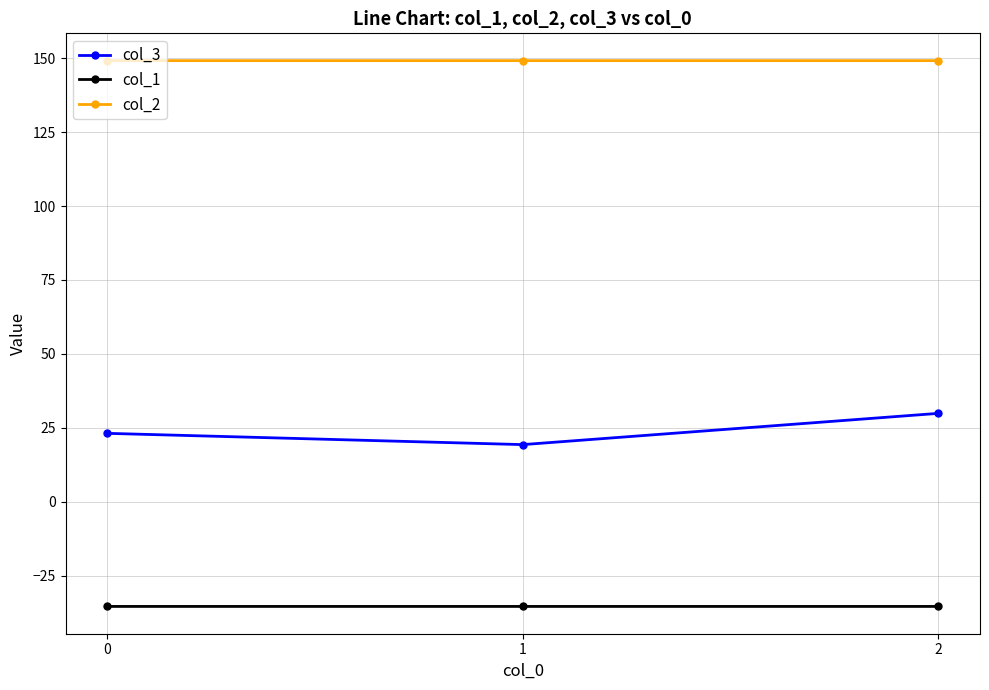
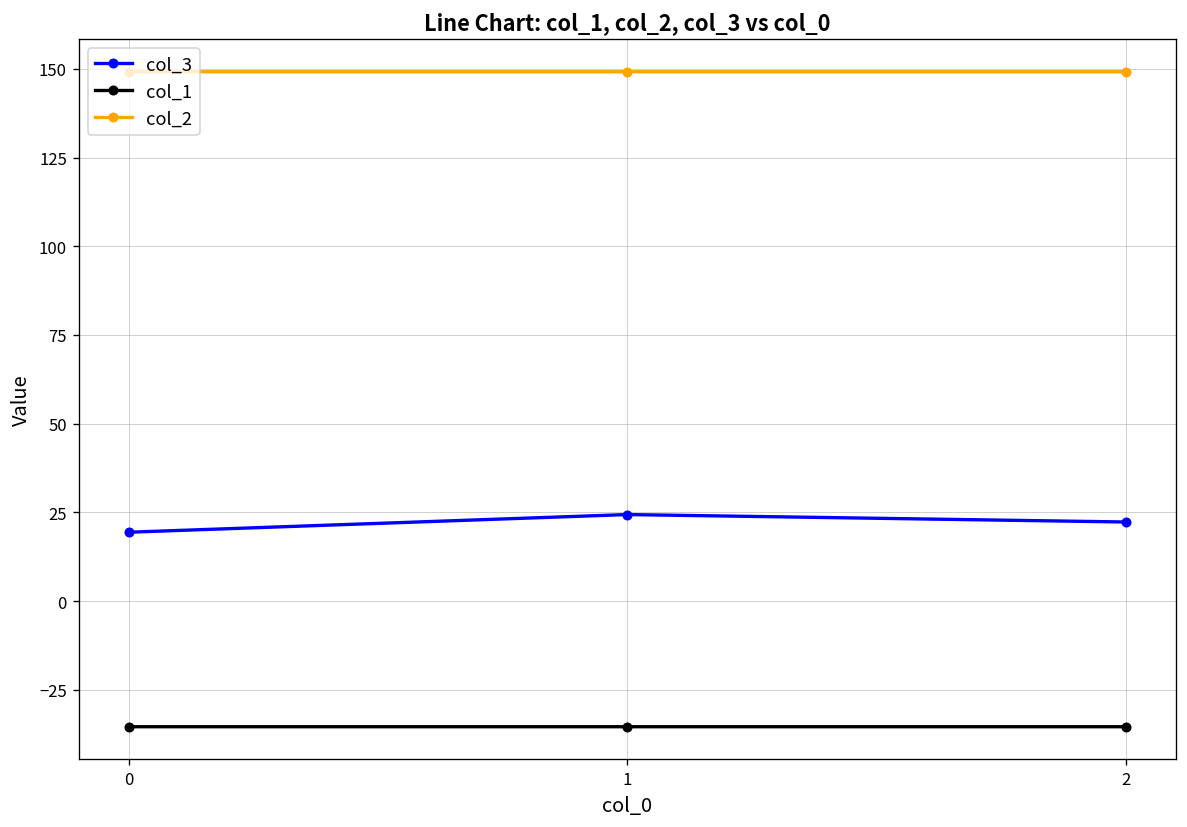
  {
    "col_3": {
-     "0": 23,
-     "1": 19,
-     "2": 30
+     "0": 19,
+     "1": 24,
+     "2": 22
    },
    "col_1": {
      "0": -35,
      "1": -35,
      "2": -35
    },
    "col_2": {
      "1": 149,
      "2": 149
    }
  }
